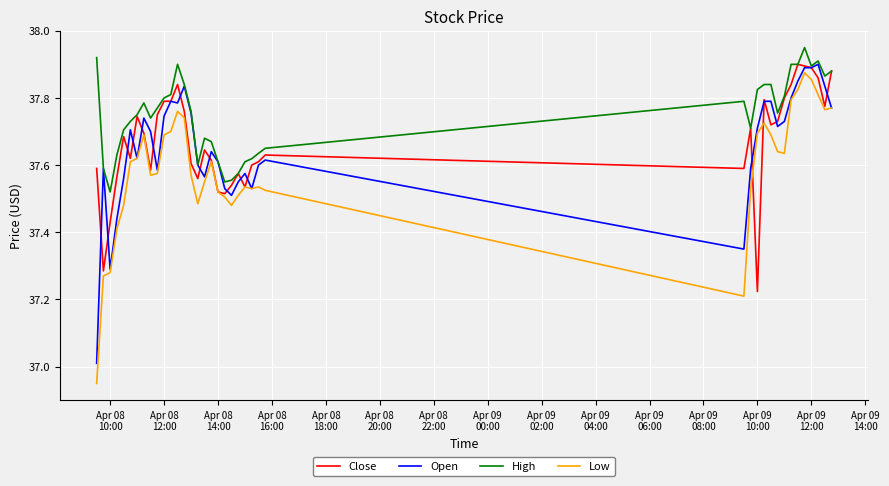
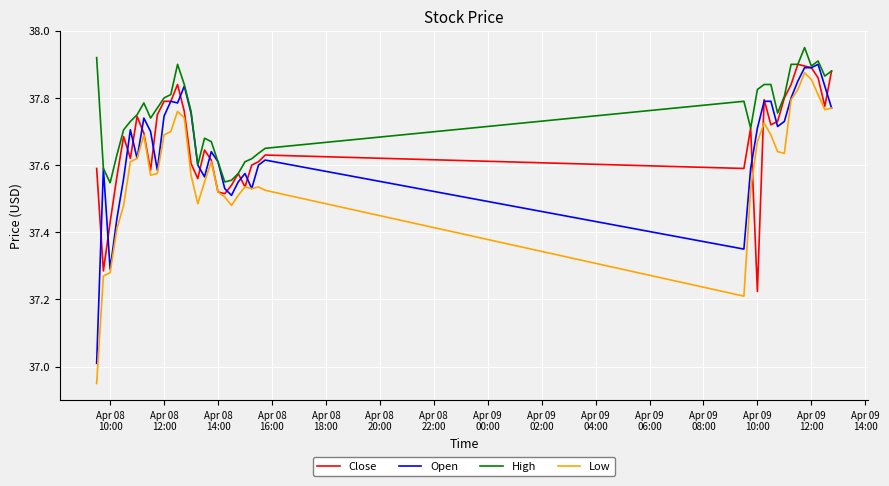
  {
    "Close": {
      "Apr 08 10:00": 37.43,
      "Apr 08 12:00": 37.79,
      "Apr 09 10:00": 37.22
    },
    "Open": {
      "Apr 08 10:00": 37.29,
      "Apr 08 12:00": 37.75,
      "Apr 09 10:00": 37.71
    },
    "High": {
-     "Apr 08 10:00": 37.52,
+     "Apr 08 10:00": 37.55,
      "Apr 08 12:00": 37.80,
      "Apr 09 10:00": 37.83
    },
    "Low": {
      "Apr 08 10:00": 37.28,
      "Apr 08 12:00": 37.69,
-     "Apr 09 10:00": 37.69,
+     "Apr 09 10:00": 37.67,
      "Apr 09 12:00": 37.85
    }
  }
